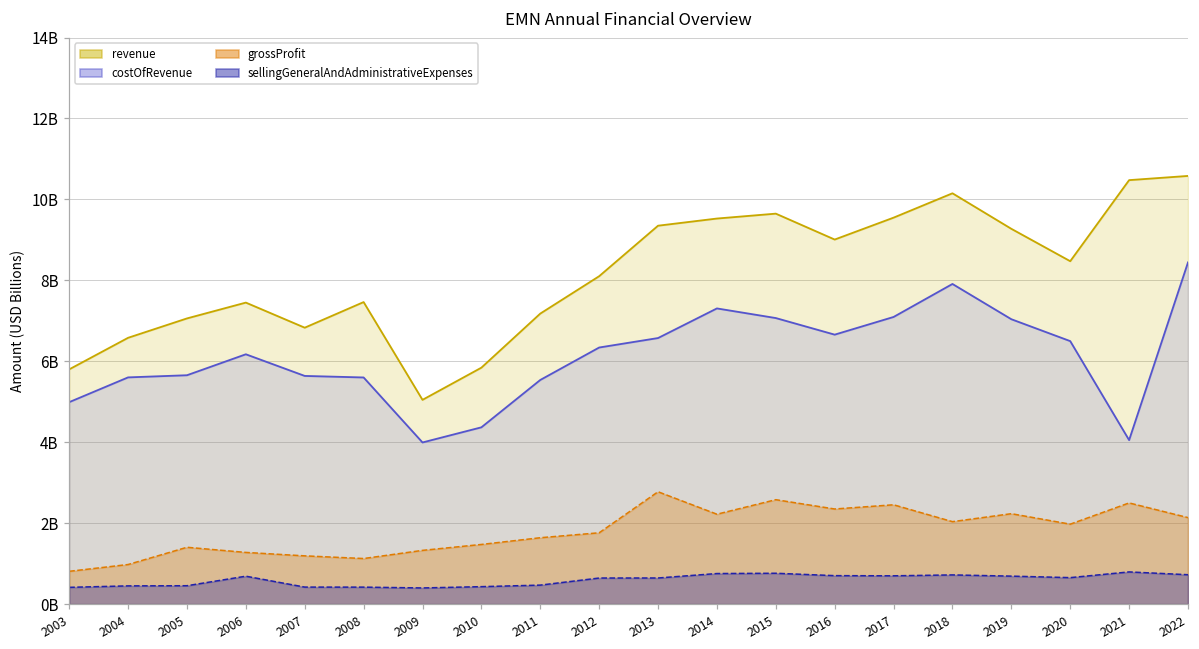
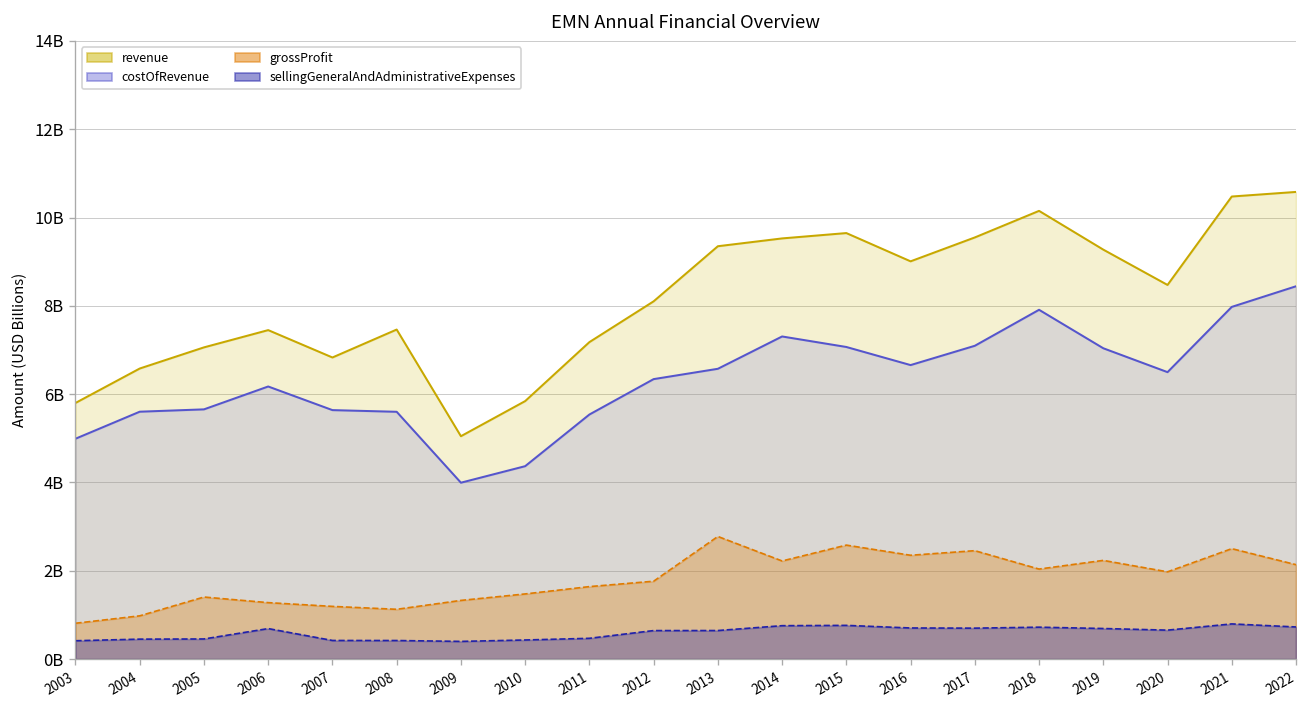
  {
    "revenue": {
      "2003": 5800000000,
      "2004": 6600000000,
      "2005": 7100000000,
      "2006": 7500000000,
      "2007": 6800000000,
      "2008": 7500000000,
      "2009": 5000000000,
      "2010": 5800000000,
      "2011": 7200000000,
      "2012": 8100000000,
      "2013": 9400000000,
      "2014": 9500000000,
      "2015": 9600000000,
      "2016": 9000000000,
      "2017": 9500000000,
      "2018": 10200000000,
      "2019": 9300000000,
      "2020": 8500000000,
      "2021": 10500000000,
      "2022": 10600000000
    },
    "costOfRevenue": {
      "2003": 5000000000,
      "2004": 5600000000,
      "2005": 5700000000,
      "2006": 6200000000,
      "2007": 5600000000,
      "2008": 5600000000,
      "2009": 4000000000,
      "2010": 4400000000,
      "2011": 5500000000,
      "2012": 6300000000,
      "2013": 6600000000,
      "2014": 7300000000,
      "2015": 7100000000,
      "2016": 6700000000,
      "2017": 7100000000,
      "2018": 7900000000,
      "2019": 7000000000,
      "2020": 6500000000,
-     "2021": 4100000000,
+     "2021": 8000000000,
      "2022": 8400000000
    },
    "grossProfit": {
      "2003": 800000000,
      "2004": 1000000000,
      "2005": 1400000000,
      "2006": 1300000000,
      "2007": 1200000000,
      "2008": 1100000000,
      "2009": 1300000000,
      "2010": 1500000000,
      "2011": 1600000000,
      "2012": 1800000000,
      "2013": 2800000000,
      "2014": 2200000000,
      "2015": 2600000000,
      "2016": 2400000000,
      "2017": 2500000000,
      "2018": 2000000000,
      "2019": 2200000000,
      "2020": 2000000000,
      "2021": 2500000000,
      "2022": 2100000000
    },
    "sellingGeneralAndAdministrativeExpenses": {
      "2003": 400000000,
      "2004": 500000000,
      "2005": 500000000,
      "2006": 700000000,
      "2007": 400000000,
      "2008": 400000000,
      "2009": 400000000,
      "2010": 400000000,
      "2011": 500000000,
      "2012": 600000000,
      "2013": 600000000,
      "2014": 800000000,
      "2015": 800000000,
      "2016": 700000000,
      "2017": 700000000,
      "2018": 700000000,
      "2019": 700000000,
      "2020": 700000000,
      "2021": 800000000,
      "2022": 700000000
    }
  }
